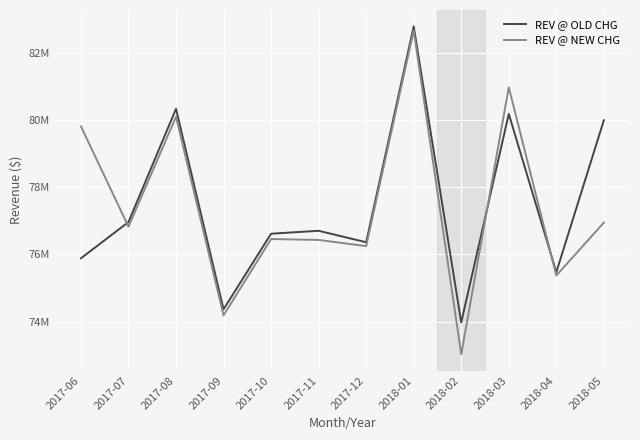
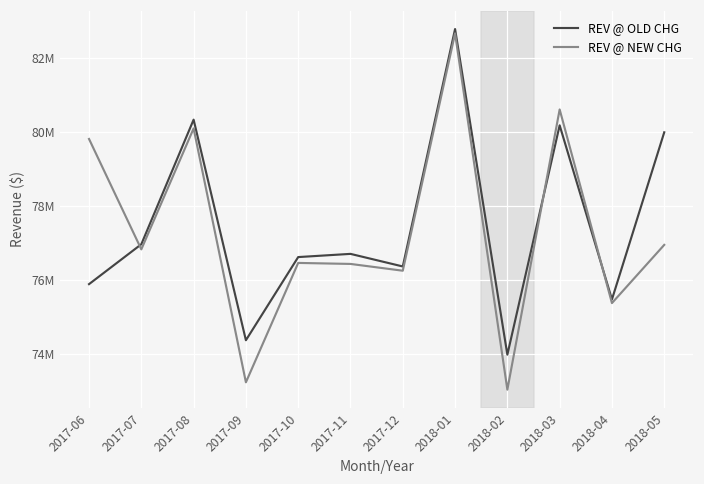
  {
    "REV @ OLD CHG": {
      "2017-06": 75900000,
      "2017-07": 77000000,
      "2017-08": 80300000,
      "2017-09": 74400000,
      "2017-10": 76600000,
      "2017-11": 76700000,
      "2017-12": 76400000,
      "2018-01": 82800000,
      "2018-02": 74000000,
      "2018-03": 80200000,
      "2018-04": 75500000,
      "2018-05": 80000000
    },
    "REV @ NEW CHG": {
      "2017-06": 79800000,
      "2017-07": 76800000,
      "2017-08": 80100000,
-     "2017-09": 74200000,
+     "2017-09": 73200000,
      "2017-10": 76500000,
      "2017-11": 76400000,
      "2017-12": 76200000,
      "2018-01": 82700000,
      "2018-02": 73000000,
-     "2018-03": 81000000,
+     "2018-03": 80600000,
      "2018-04": 75400000,
      "2018-05": 76900000
    }
  }
